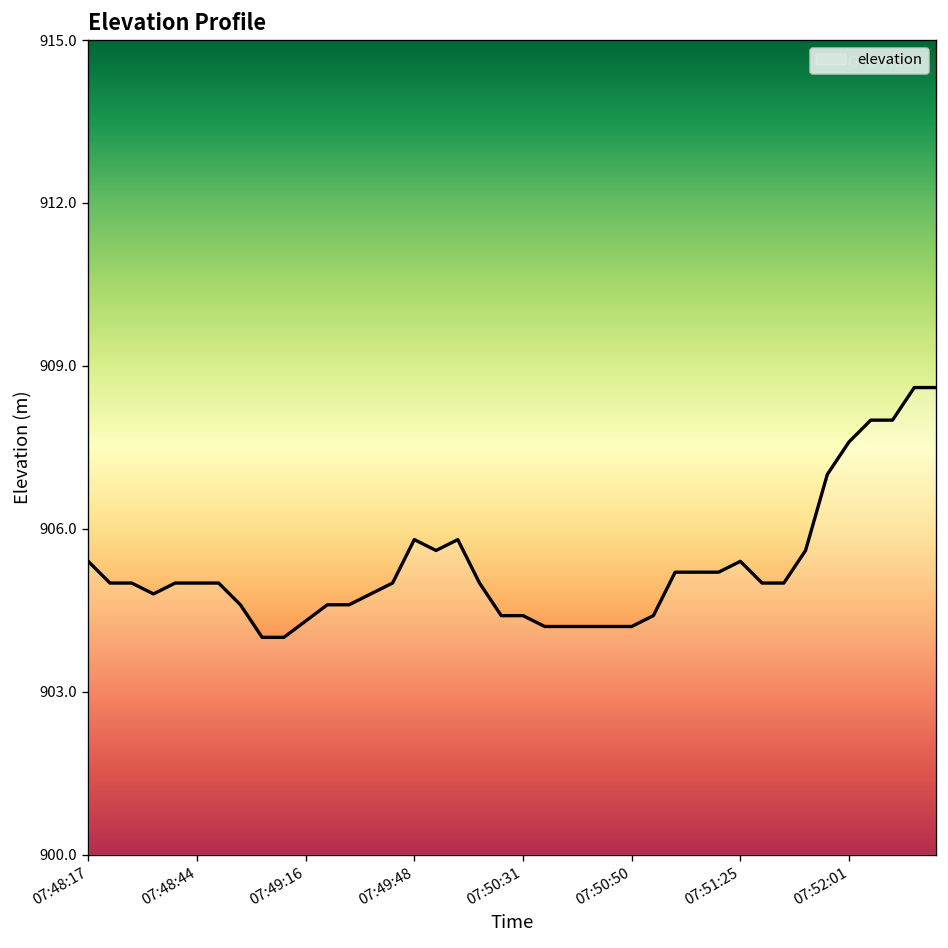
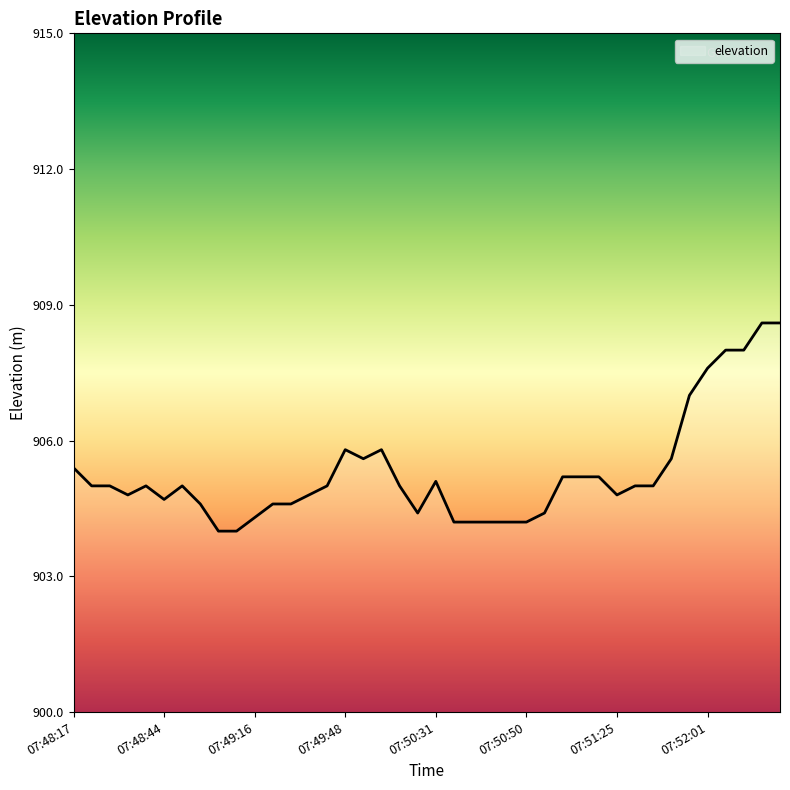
  {
    "07:48:17": 905.4,
-   "07:48:44": 905.0,
+   "07:48:44": 904.7,
    "07:49:16": 904.3,
    "07:49:48": 905.8,
-   "07:50:31": 904.4,
+   "07:50:31": 905.1,
    "07:50:50": 904.2,
-   "07:51:25": 905.4,
+   "07:51:25": 904.8,
    "07:52:01": 907.6
  }
